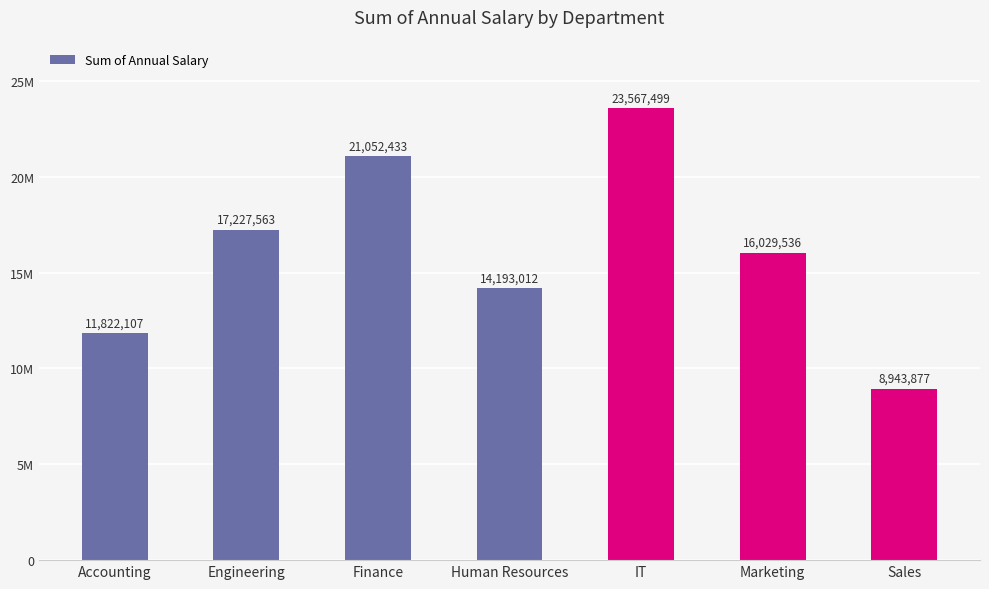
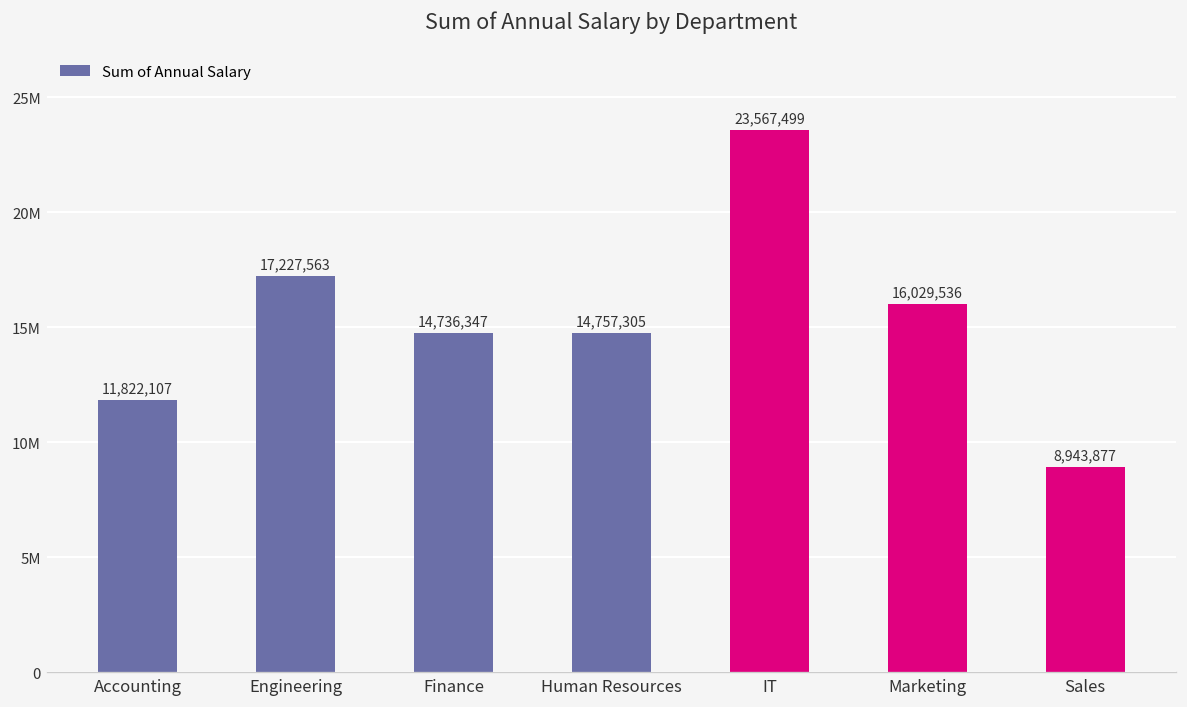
  {
    "Accounting": "11,822,107",
    "Engineering": "17,227,563",
-   "Finance": "21,052,433",
-   "Human Resources": "14,193,012",
+   "Finance": "14,736,347",
+   "Human Resources": "14,757,305",
    "IT": "23,567,499",
    "Marketing": "16,029,536",
    "Sales": "8,943,877"
  }
